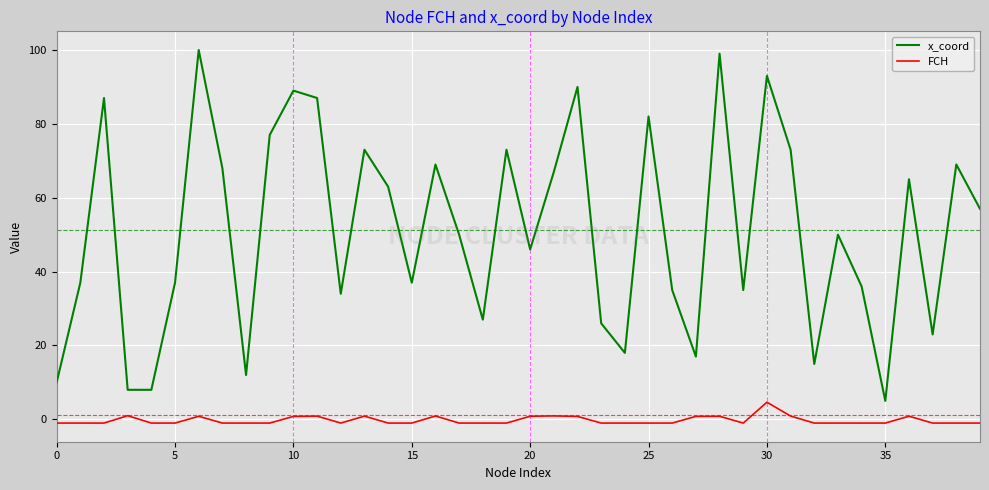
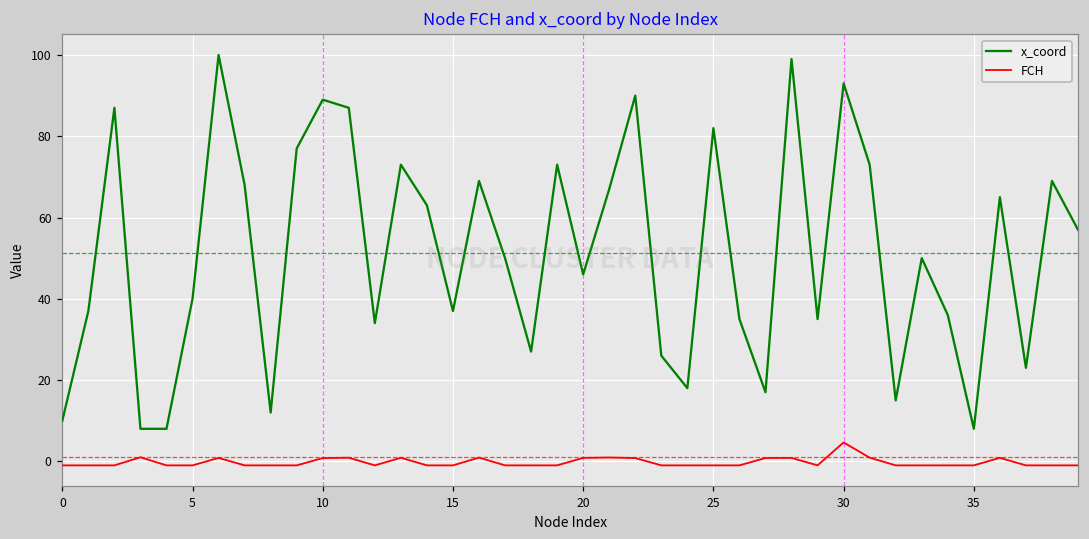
  {
    "x_coord": {
      "0": 10,
-     "5": 37,
+     "5": 40,
      "10": 89,
      "15": 37,
      "20": 46,
      "25": 82,
      "30": 93,
-     "35": 5
+     "35": 8
    },
    "FCH": {
      "0": -1,
      "5": -1,
      "10": 1,
      "15": -1,
      "20": 1,
      "25": -1,
      "30": 5,
      "35": -1
    }
  }
